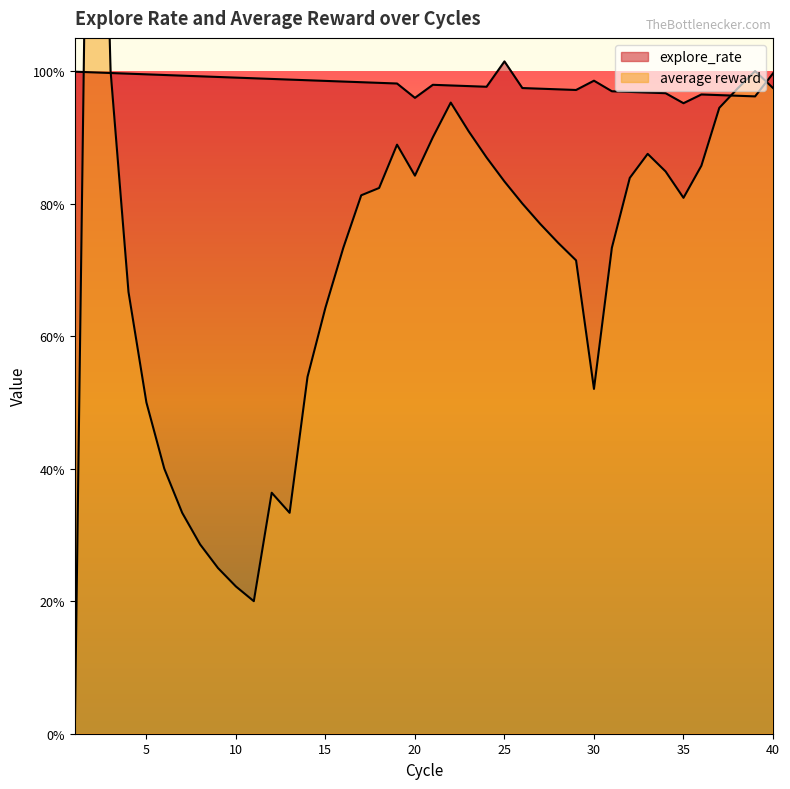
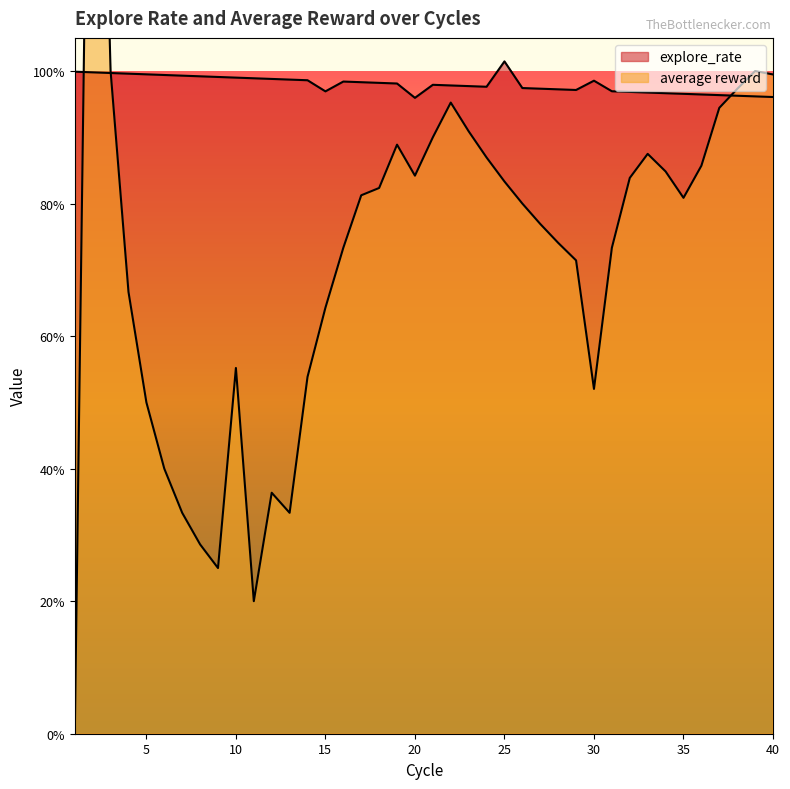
  {
    "explore_rate": {
      "5": "100%",
      "10": "99%",
-     "15": "99%",
+     "15": "97%",
      "20": "96%",
      "25": "101%",
      "30": "99%",
-     "35": "95%",
-     "40": "100%"
+     "35": "97%",
+     "40": "96%"
    },
    "average reward": {
      "5": "50%",
-     "10": "22%",
+     "10": "55%",
      "15": "64%",
      "20": "84%",
      "25": "83%",
      "30": "52%",
      "35": "81%",
-     "40": "97%"
+     "40": "99%"
    }
  }
